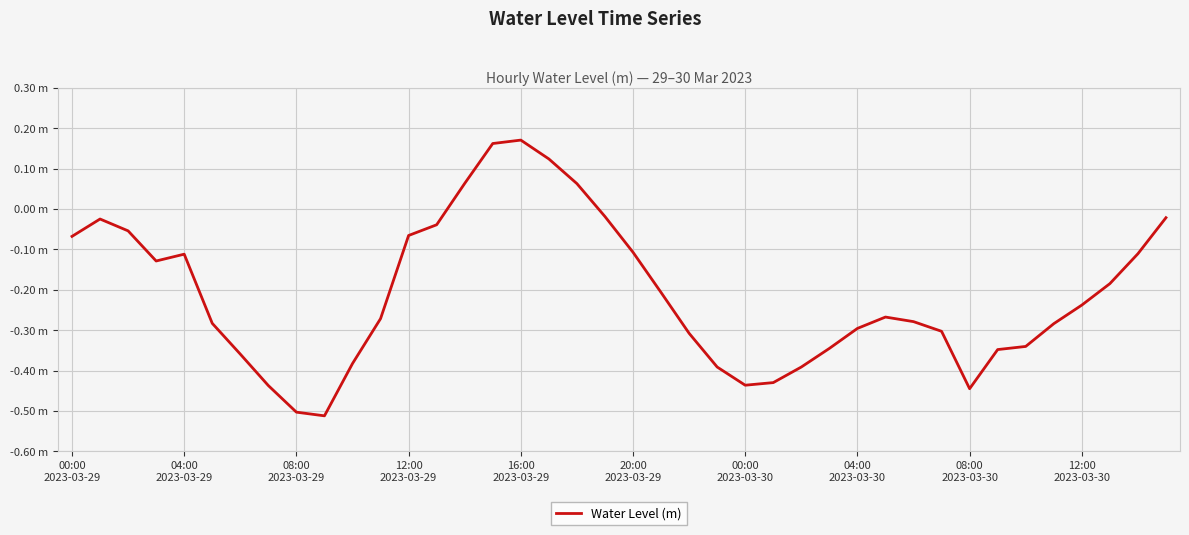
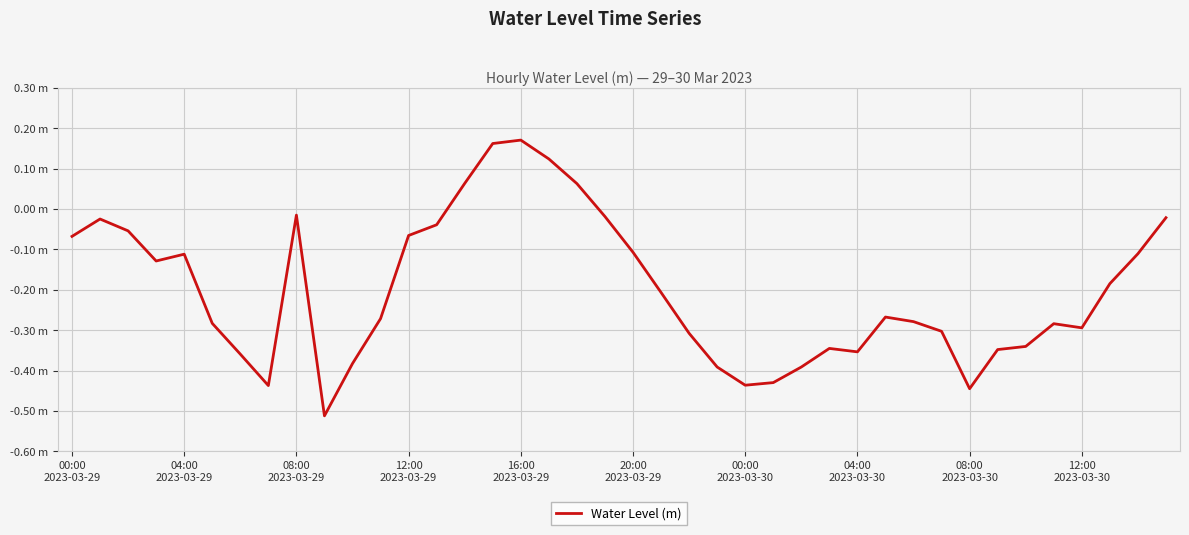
  {
    "00:00 2023-03-29": "-0.07 m",
    "04:00 2023-03-29": "-0.11 m",
-   "08:00 2023-03-29": "-0.50 m",
+   "08:00 2023-03-29": "-0.01 m",
    "12:00 2023-03-29": "-0.07 m",
    "16:00 2023-03-29": "0.17 m",
    "20:00 2023-03-29": "-0.11 m",
    "00:00 2023-03-30": "-0.44 m",
-   "04:00 2023-03-30": "-0.30 m",
+   "04:00 2023-03-30": "-0.35 m",
    "08:00 2023-03-30": "-0.44 m",
-   "12:00 2023-03-30": "-0.24 m"
+   "12:00 2023-03-30": "-0.29 m"
  }
